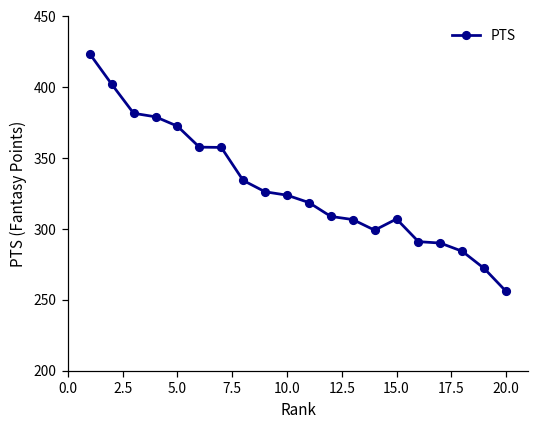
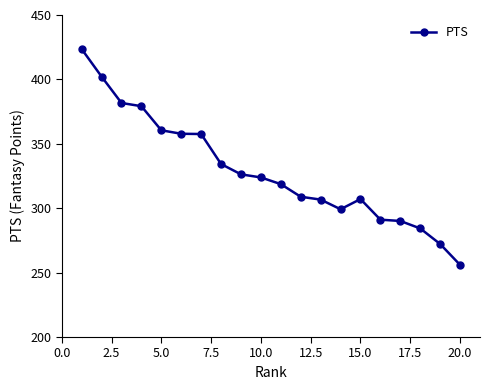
  {
-   "5.0": 373,
+   "5.0": 361,
    "10.0": 324,
    "15.0": 307,
    "20.0": 256
  }
